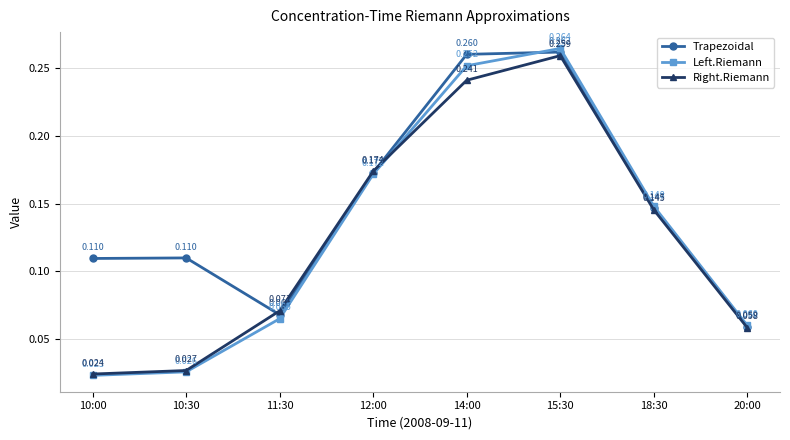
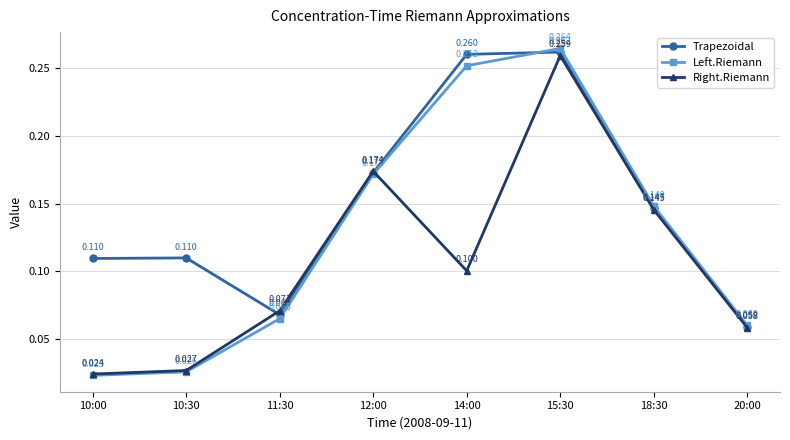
  {
    "Trapezoidal": {
      "10:00": 0.110,
      "10:30": 0.110,
      "14:00": 0.260
    },
    "Right.Riemann": {
-     "14:00": 0.241
+     "14:00": 0.100
    }
  }
